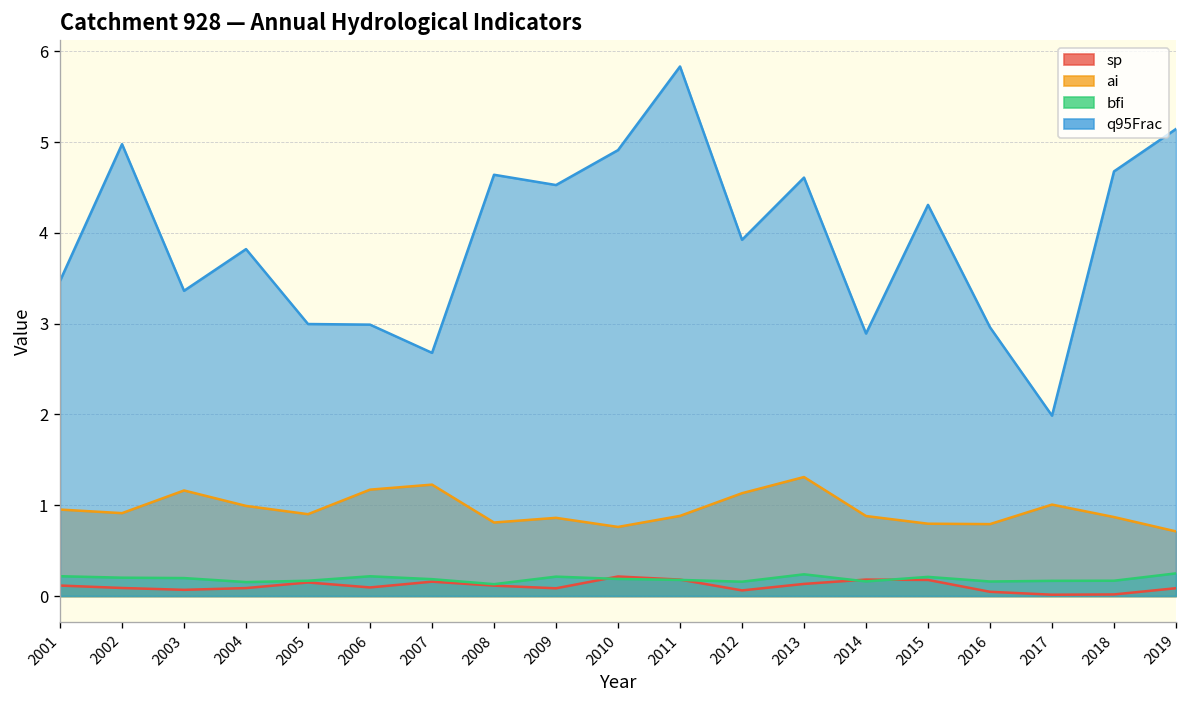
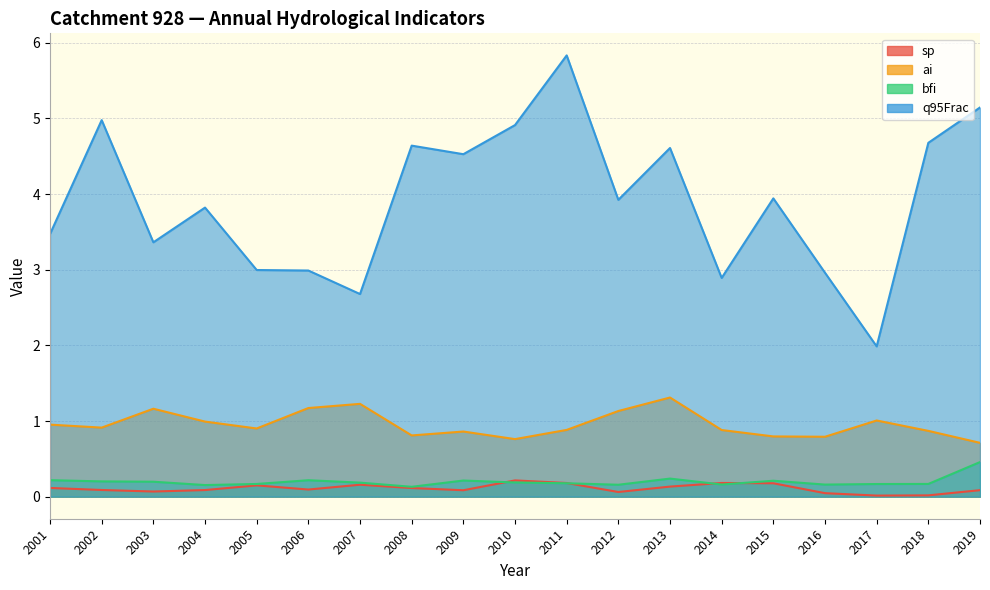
  {
    "sp": {
      "2001": 0.1,
      "2002": 0.1,
      "2003": 0.1,
      "2004": 0.1,
      "2006": 0.1,
      "2009": 0.1,
      "2012": 0.1,
      "2013": 0.1,
      "2015": 0.2,
      "2016": 0.0,
      "2017": 0.0,
      "2018": 0.0,
      "2019": 0.1
    },
    "ai": {
      "2001": 1.0,
      "2002": 0.9,
      "2003": 1.2,
      "2004": 1.0,
      "2005": 0.9,
      "2006": 1.2,
      "2007": 1.2,
      "2008": 0.8,
      "2009": 0.9,
      "2010": 0.8,
      "2011": 0.9,
      "2012": 1.1,
      "2013": 1.3,
      "2014": 0.9,
      "2015": 0.8,
      "2016": 0.8,
      "2017": 1.0,
      "2018": 0.9,
      "2019": 0.7
    },
    "bfi": {
      "2001": 0.2,
      "2002": 0.2,
      "2003": 0.2,
      "2004": 0.2,
      "2006": 0.2,
      "2009": 0.2,
      "2012": 0.2,
      "2013": 0.2,
      "2015": 0.2,
      "2016": 0.2,
      "2017": 0.2,
      "2018": 0.2,
-     "2019": 0.2
+     "2019": 0.5
    },
    "q95Frac": {
      "2001": 3.5,
      "2002": 5.0,
      "2003": 3.4,
      "2004": 3.8,
      "2005": 3.0,
      "2006": 3.0,
      "2007": 2.7,
      "2008": 4.6,
      "2009": 4.5,
      "2010": 4.9,
      "2011": 5.8,
      "2012": 3.9,
      "2013": 4.6,
      "2014": 2.9,
-     "2015": 4.3,
+     "2015": 3.9,
      "2016": 3.0,
      "2017": 2.0,
      "2018": 4.7,
      "2019": 5.1
    }
  }
